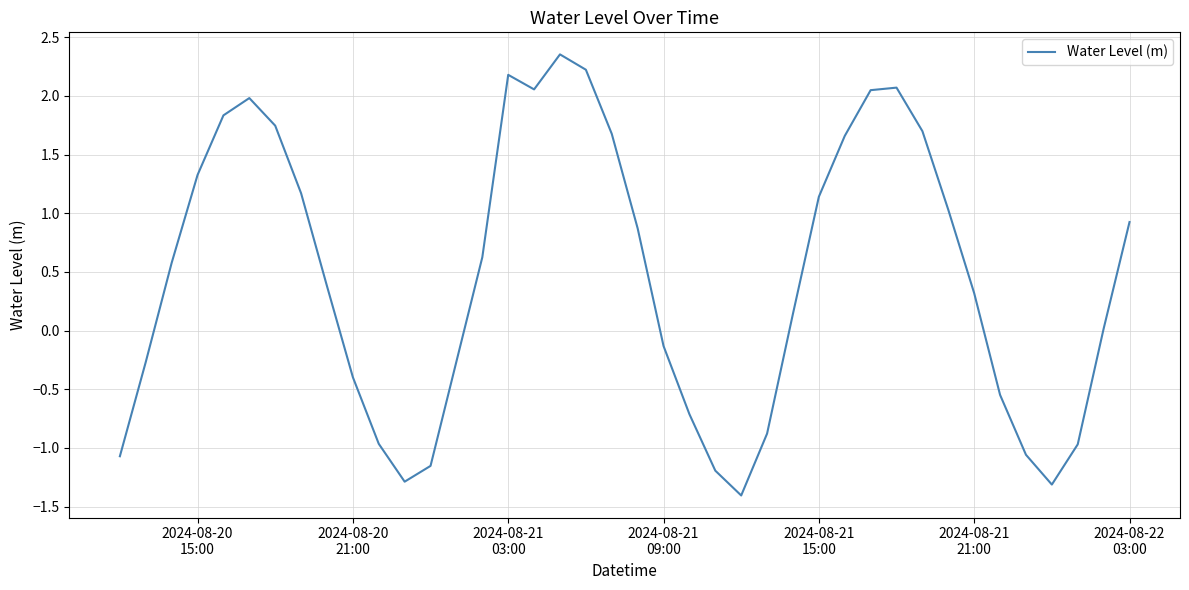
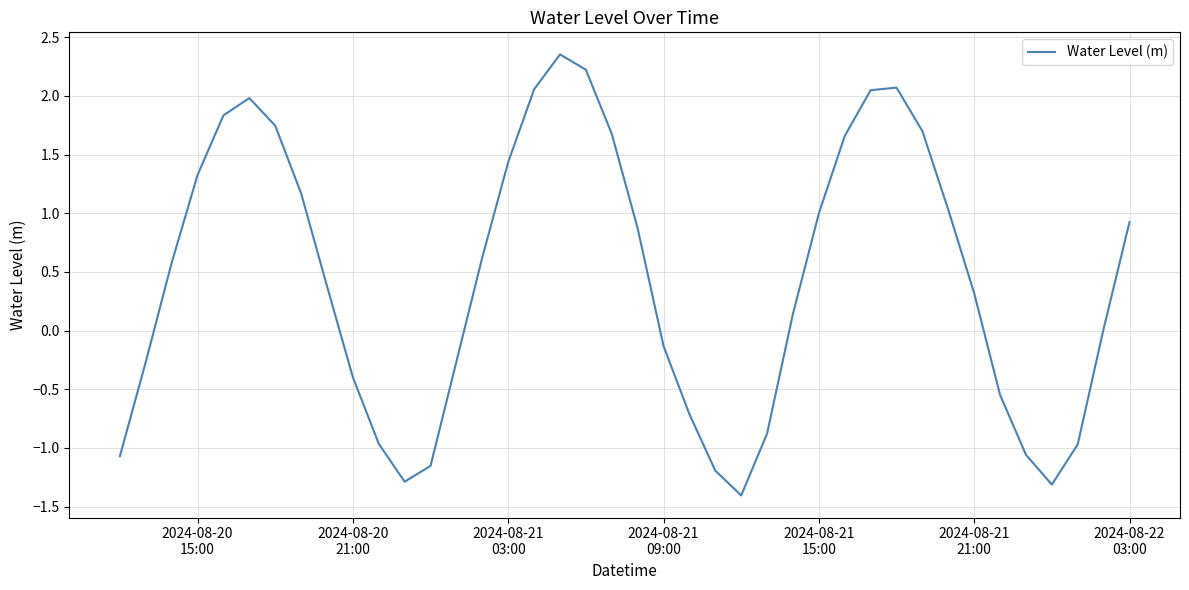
  {
    "2024-08-20 15:00": 1.33,
    "2024-08-20 21:00": -0.40,
-   "2024-08-21 03:00": 2.18,
+   "2024-08-21 03:00": 1.44,
    "2024-08-21 09:00": -0.13,
-   "2024-08-21 15:00": 1.14,
+   "2024-08-21 15:00": 1.00,
    "2024-08-21 21:00": 0.32,
    "2024-08-22 03:00": 0.92
  }
